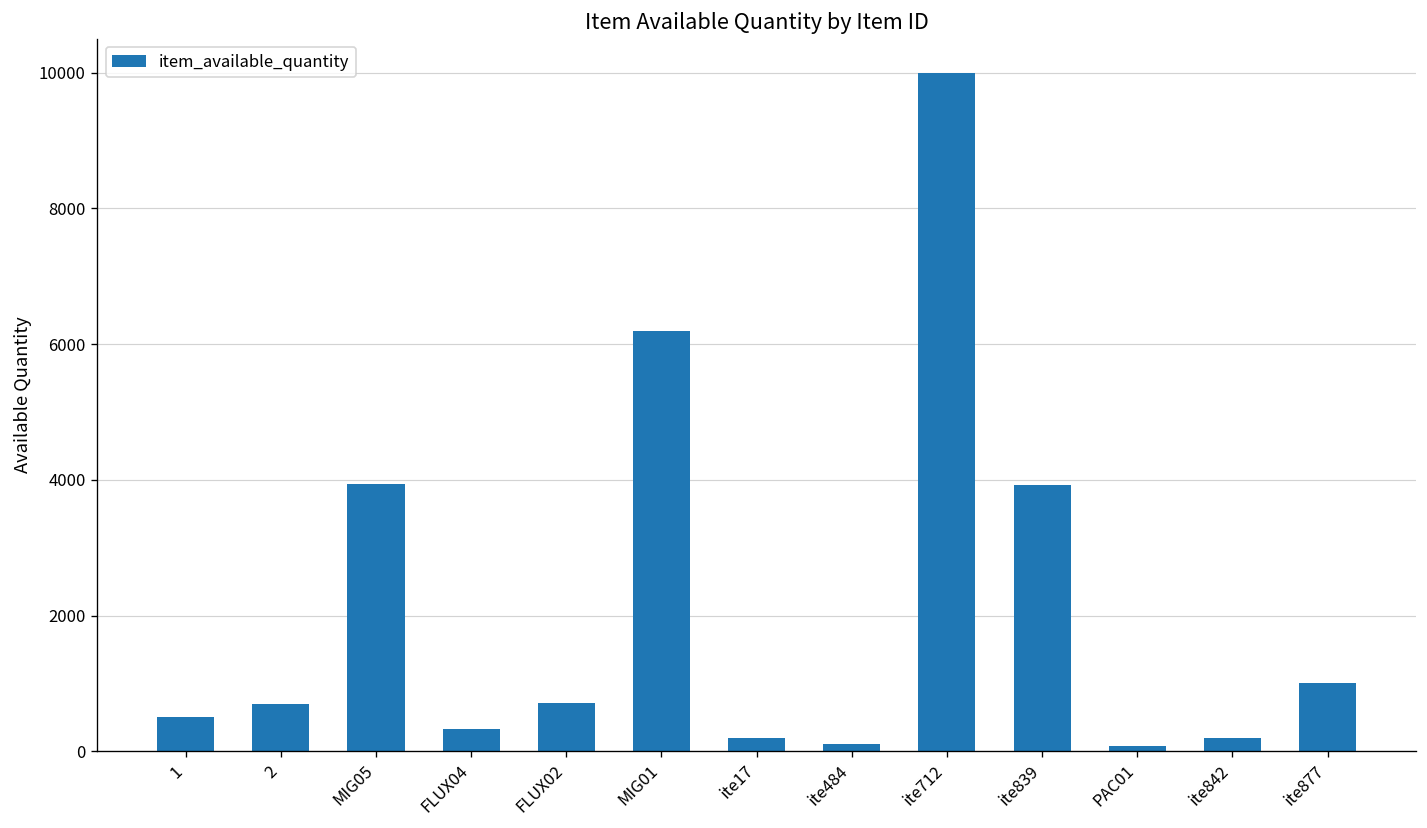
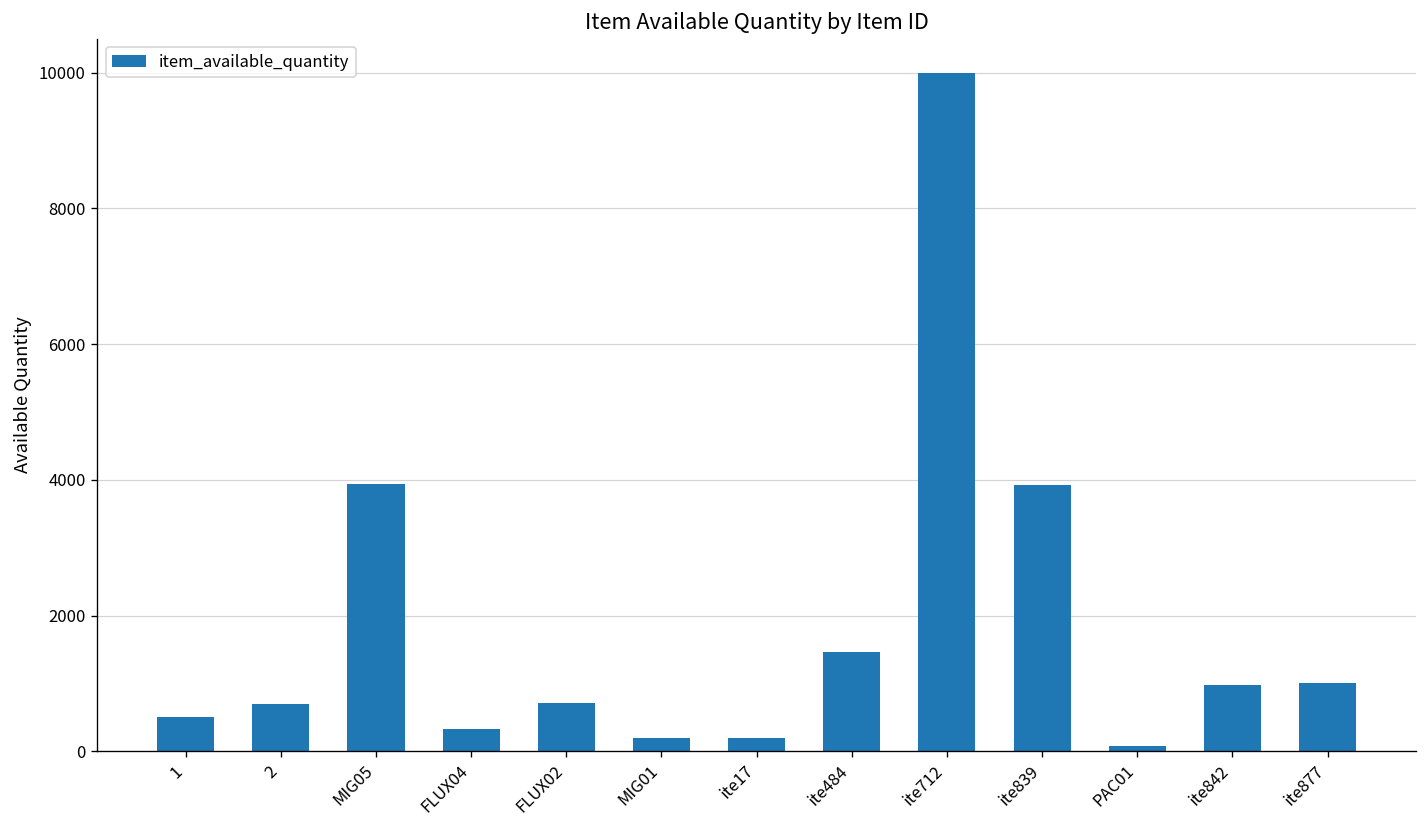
  {
    "1": 500,
    "2": 700,
    "MIG05": 3900,
    "FLUX04": 300,
    "FLUX02": 700,
-   "MIG01": 6200,
+   "MIG01": 200,
    "ite17": 200,
-   "ite484": 100,
+   "ite484": 1500,
    "ite712": 10000,
    "ite839": 3900,
    "PAC01": 100,
-   "ite842": 200,
+   "ite842": 1000,
    "ite877": 1000
  }
